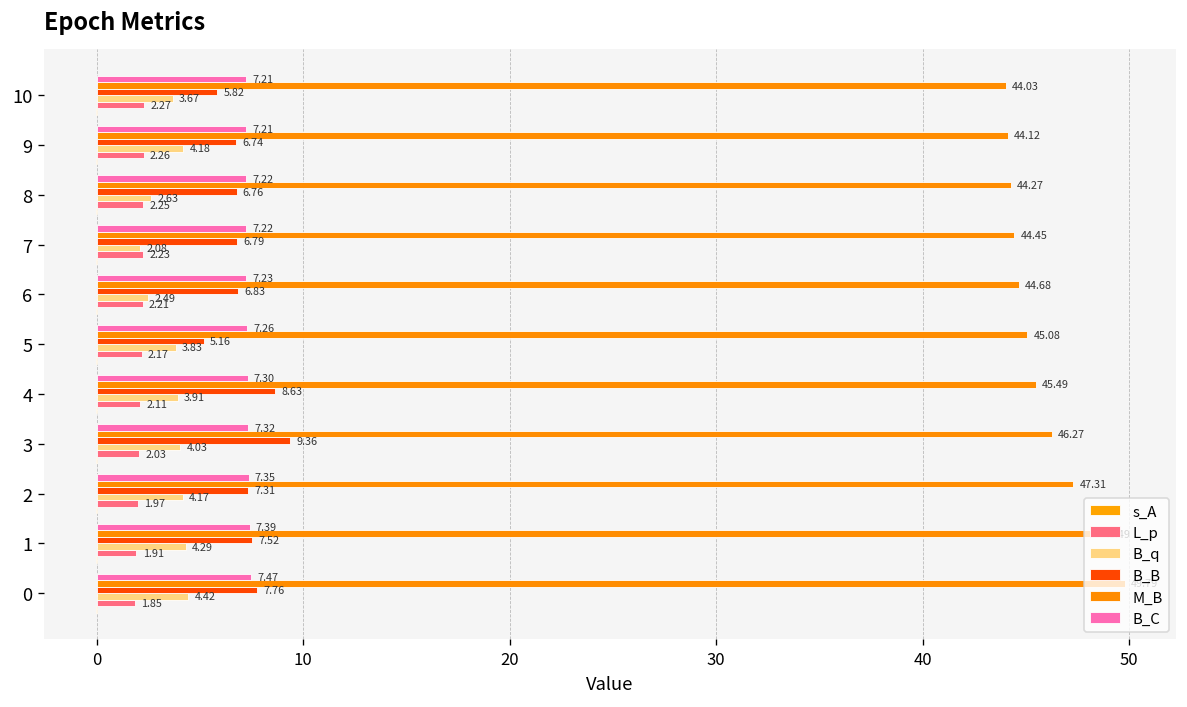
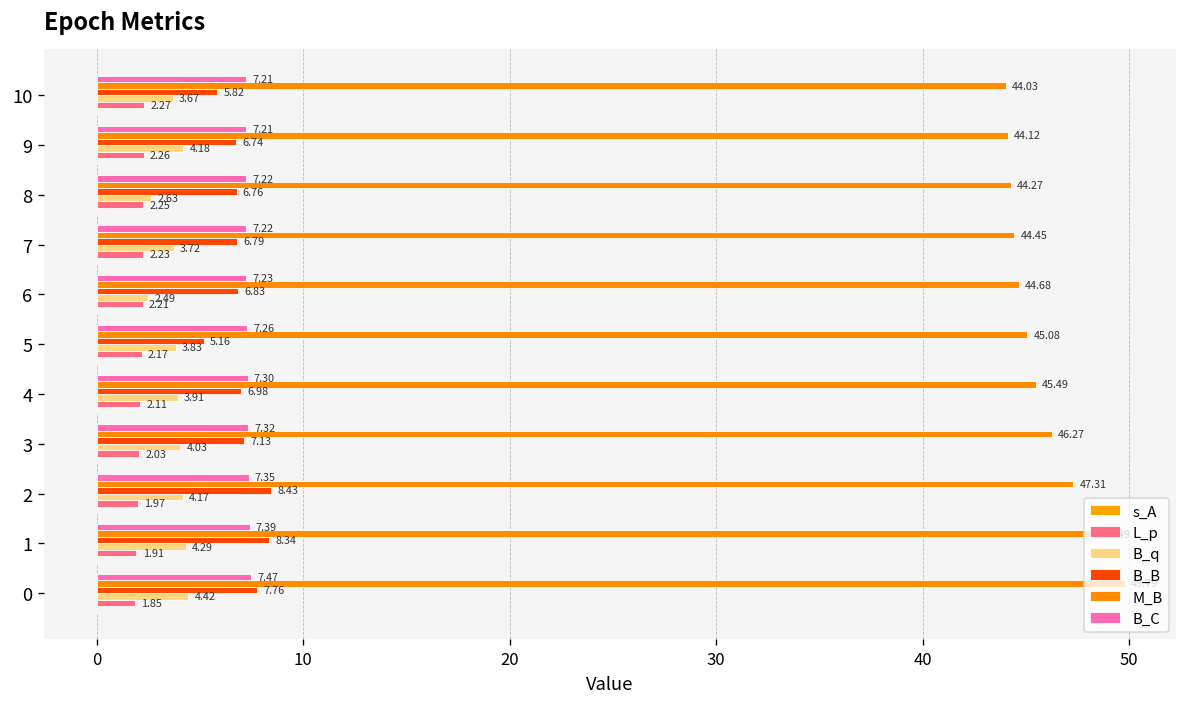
  {
    "B_q": {
      "10": 3.67,
      "9": 4.18,
-     "7": 2.08,
+     "7": 3.72,
      "5": 3.83,
      "4": 3.91,
      "3": 4.03,
      "2": 4.17,
      "1": 4.29,
      "0": 4.42
    },
    "B_B": {
      "10": 5.82,
      "9": 6.74,
      "8": 6.76,
      "7": 6.79,
      "6": 6.83,
      "5": 5.16,
-     "4": 8.63,
-     "3": 9.36,
-     "2": 7.31,
-     "1": 7.52,
+     "4": 6.98,
+     "3": 7.13,
+     "2": 8.43,
+     "1": 8.34,
      "0": 7.76
    }
  }
